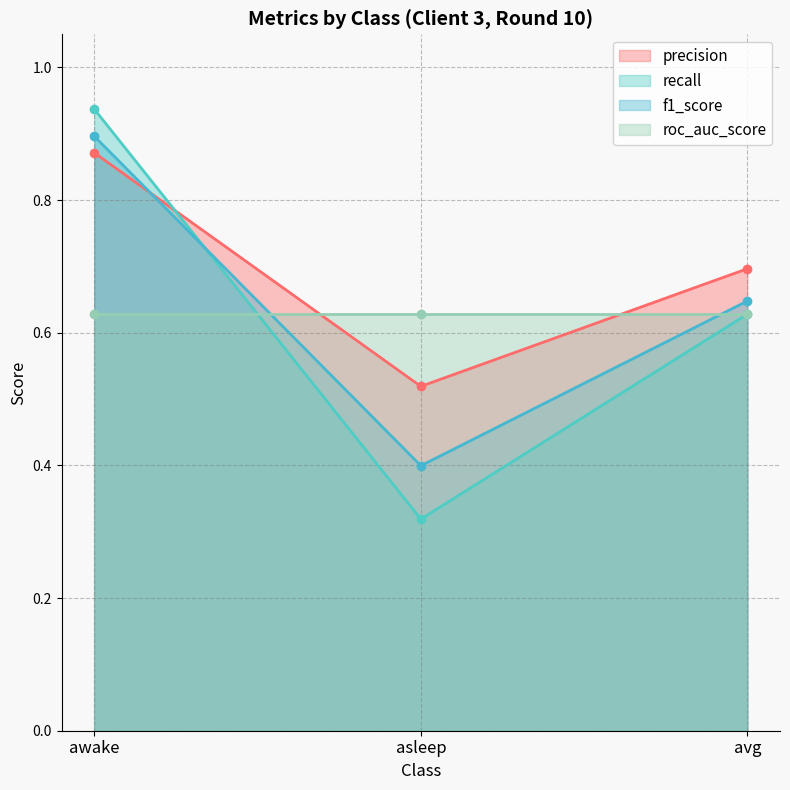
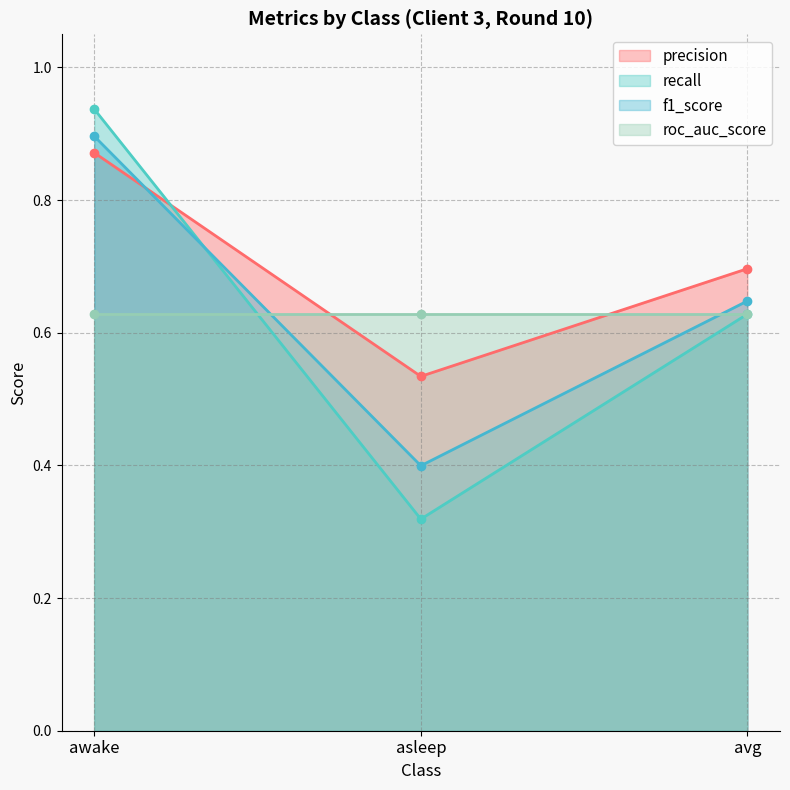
  {
    "precision": {
      "awake": 0.87,
-     "asleep": 0.52,
+     "asleep": 0.53,
      "avg": 0.70
    }
  }
